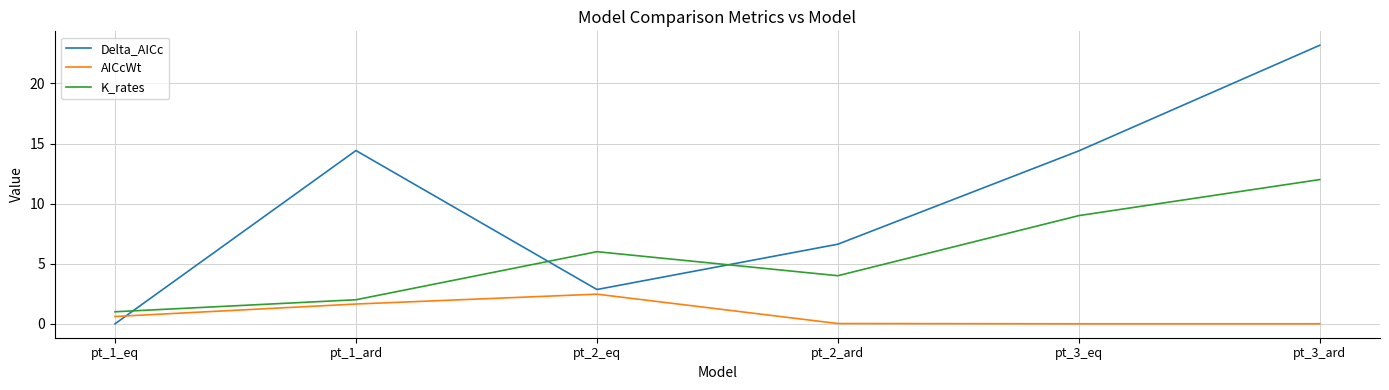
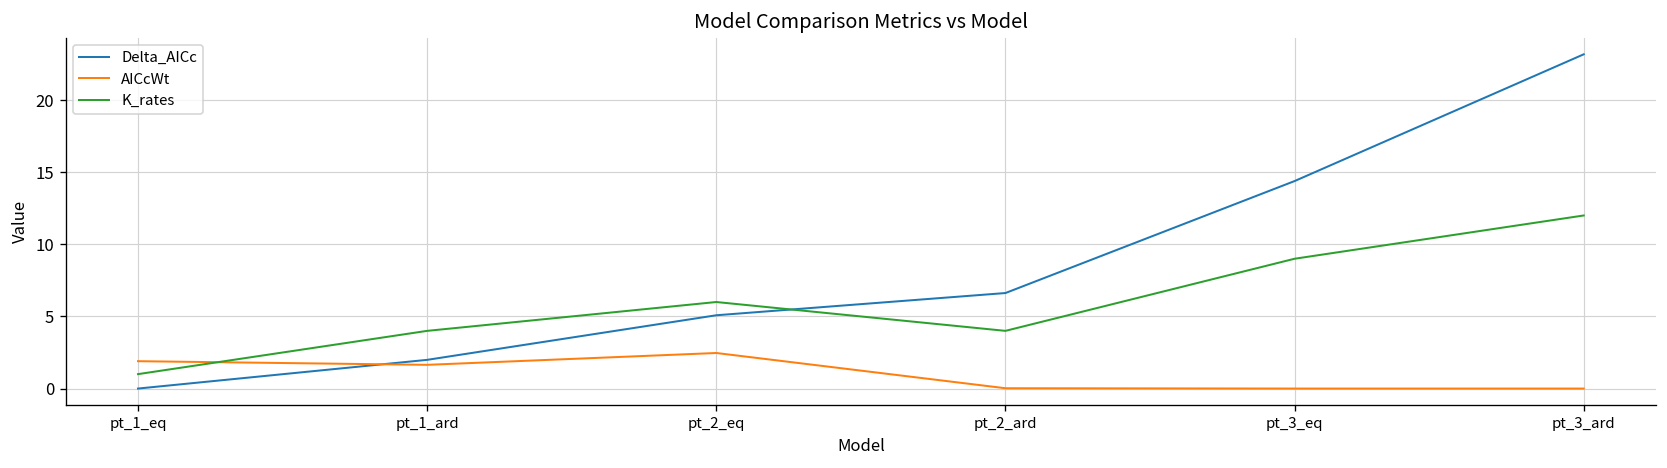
  {
    "Delta_AICc": {
      "pt_1_eq": 0.0,
-     "pt_1_ard": 14.4,
-     "pt_2_eq": 2.9,
+     "pt_1_ard": 2.0,
+     "pt_2_eq": 5.1,
      "pt_2_ard": 6.6,
      "pt_3_eq": 14.4,
      "pt_3_ard": 23.2
    },
    "AICcWt": {
-     "pt_1_eq": 0.6,
+     "pt_1_eq": 1.9,
      "pt_1_ard": 1.6,
      "pt_2_eq": 2.5,
      "pt_2_ard": 0.0,
      "pt_3_eq": 0.0,
      "pt_3_ard": 0.0
    },
    "K_rates": {
      "pt_1_eq": 1,
-     "pt_1_ard": 2,
+     "pt_1_ard": 4,
      "pt_2_eq": 6,
      "pt_2_ard": 4,
      "pt_3_eq": 9,
      "pt_3_ard": 12
    }
  }
